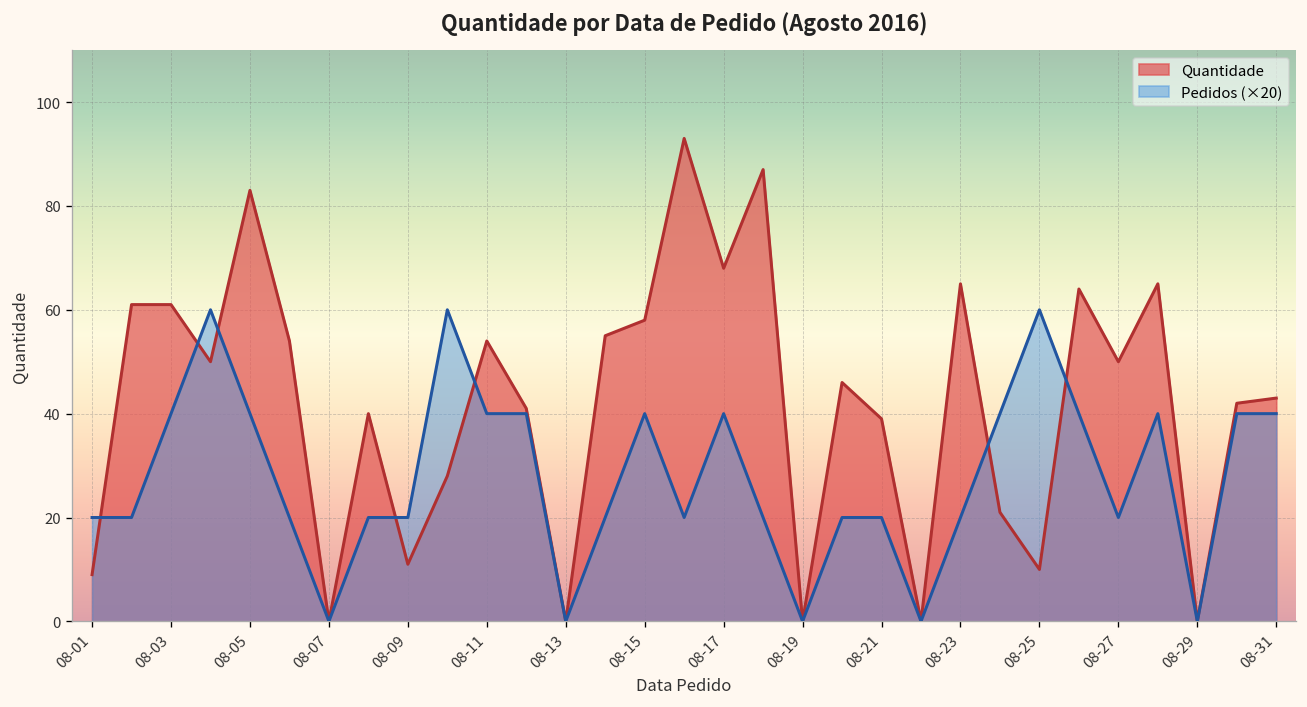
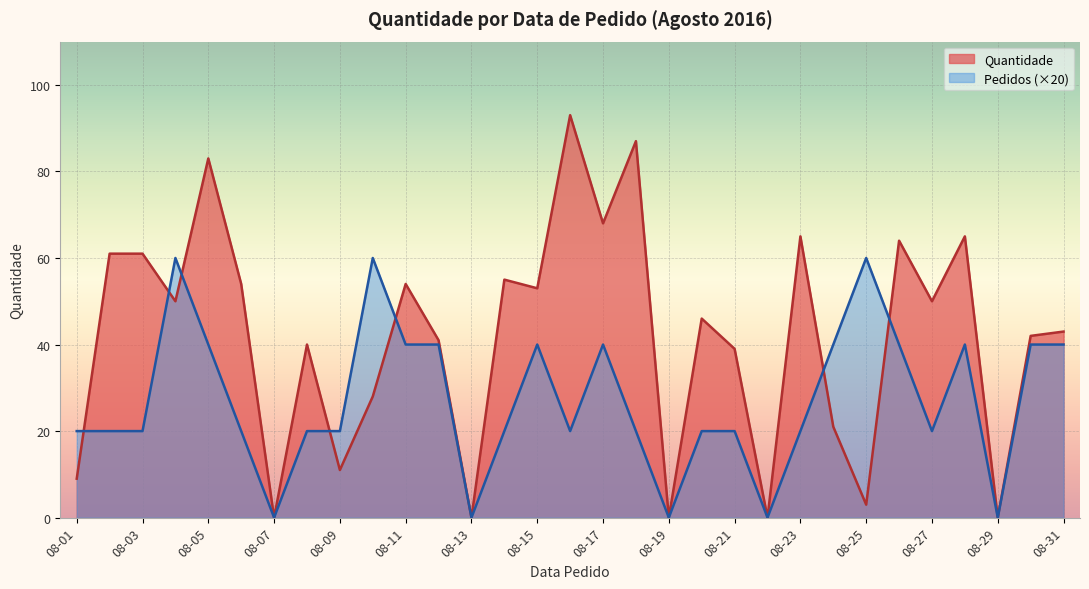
  {
    "Quantidade": {
      "08-01": 9,
      "08-03": 61,
      "08-05": 83,
      "08-09": 11,
      "08-11": 54,
-     "08-15": 58,
+     "08-15": 53,
      "08-17": 68,
      "08-21": 39,
      "08-23": 65,
-     "08-25": 10,
+     "08-25": 3,
      "08-27": 50,
      "08-31": 43
    },
    "Pedidos (×20)": {
      "08-01": 20,
-     "08-03": 40,
+     "08-03": 20,
      "08-05": 40,
      "08-09": 20,
      "08-11": 40,
      "08-15": 40,
      "08-17": 40,
      "08-21": 20,
      "08-23": 20,
      "08-25": 60,
      "08-27": 20,
      "08-31": 40
    }
  }
